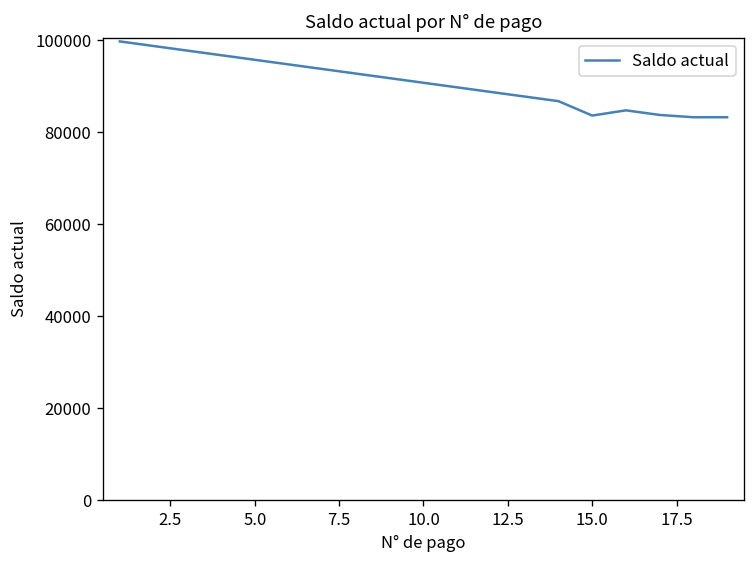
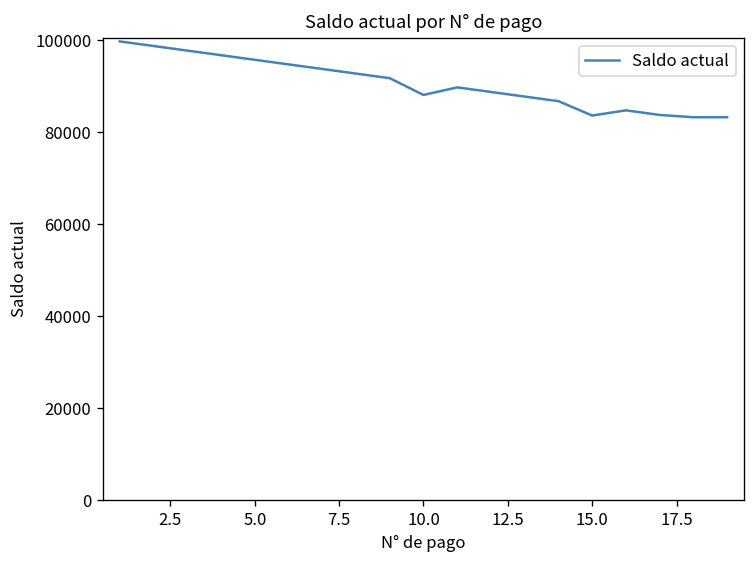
  {
    "5.0": 96000,
-   "10.0": 91000,
+   "10.0": 88000,
    "15.0": 84000
  }
